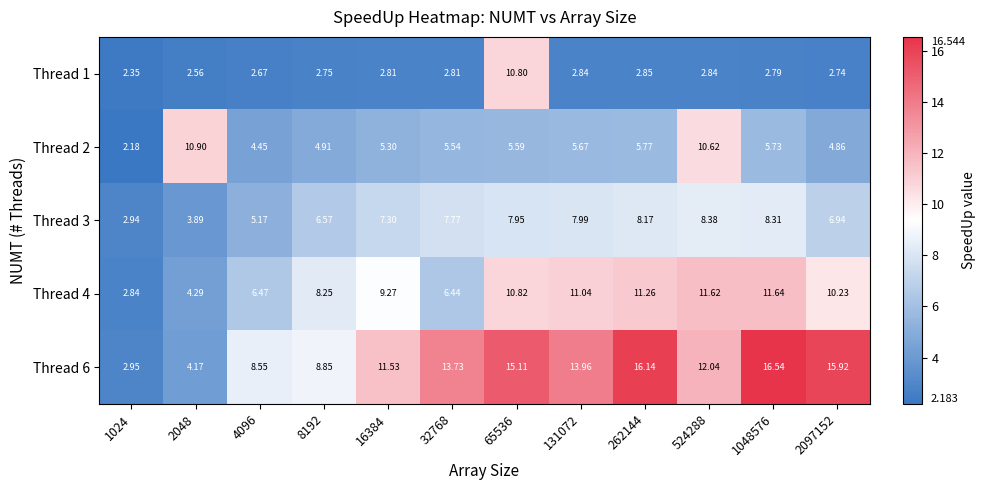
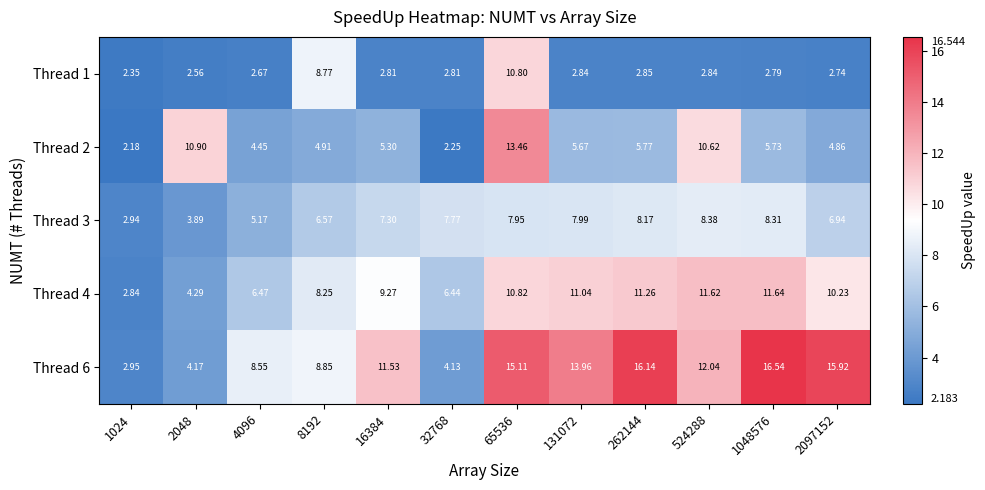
  {
    "Thread 1": {
      "1024": 2.35,
      "2048": 2.56,
      "4096": 2.67,
-     "8192": 2.75,
+     "8192": 8.77,
      "16384": 2.81,
      "32768": 2.81,
      "65536": 10.80,
      "131072": 2.84,
      "262144": 2.85,
      "524288": 2.84,
      "1048576": 2.79,
      "2097152": 2.74
    },
    "Thread 2": {
      "1024": 2.18,
      "2048": 10.90,
      "4096": 4.45,
      "8192": 4.91,
      "16384": 5.30,
-     "32768": 5.54,
-     "65536": 5.59,
+     "32768": 2.25,
+     "65536": 13.46,
      "131072": 5.67,
      "262144": 5.77,
      "524288": 10.62,
      "1048576": 5.73,
      "2097152": 4.86
    },
    "Thread 3": {
      "1024": 2.94,
      "2048": 3.89,
      "4096": 5.17,
      "8192": 6.57,
      "16384": 7.30,
      "65536": 7.95,
      "131072": 7.99,
      "262144": 8.17,
      "524288": 8.38,
      "1048576": 8.31,
      "2097152": 6.94
    },
    "Thread 4": {
      "1024": 2.84,
      "2048": 4.29,
      "4096": 6.47,
      "8192": 8.25,
      "16384": 9.27,
      "32768": 6.44,
      "65536": 10.82,
      "131072": 11.04,
      "262144": 11.26,
      "524288": 11.62,
      "1048576": 11.64,
      "2097152": 10.23
    },
    "Thread 6": {
      "1024": 2.95,
      "2048": 4.17,
      "4096": 8.55,
      "8192": 8.85,
      "16384": 11.53,
-     "32768": 13.73,
+     "32768": 4.13,
      "65536": 15.11,
      "131072": 13.96,
      "262144": 16.14,
      "524288": 12.04,
      "1048576": 16.54,
      "2097152": 15.92
    }
  }
